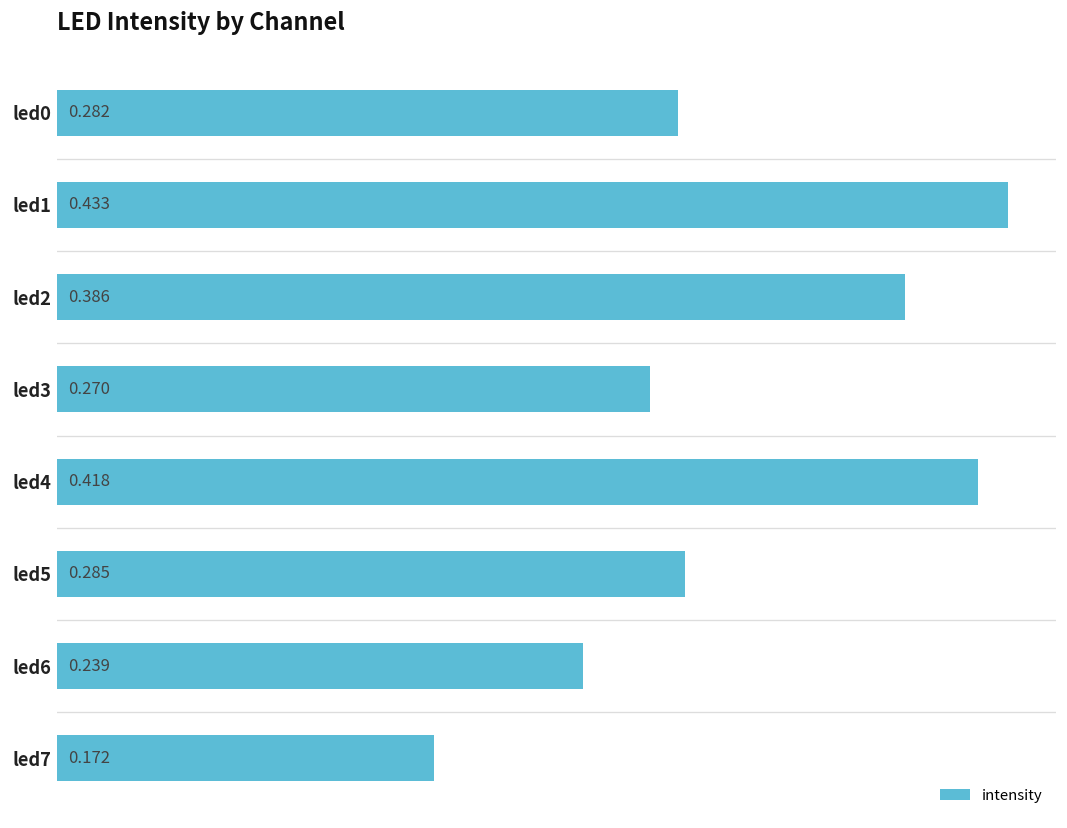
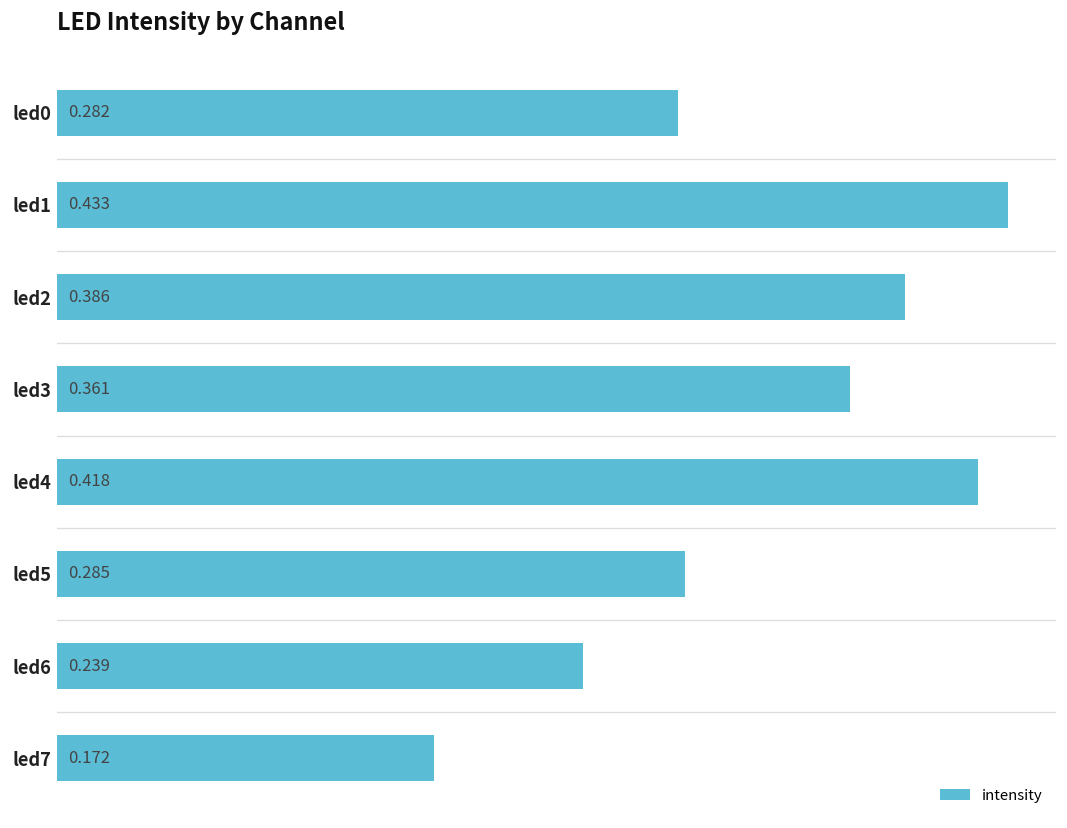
  {
    "led0": 0.282,
    "led1": 0.433,
    "led2": 0.386,
-   "led3": 0.270,
+   "led3": 0.361,
    "led4": 0.418,
    "led5": 0.285,
    "led6": 0.239,
    "led7": 0.172
  }
